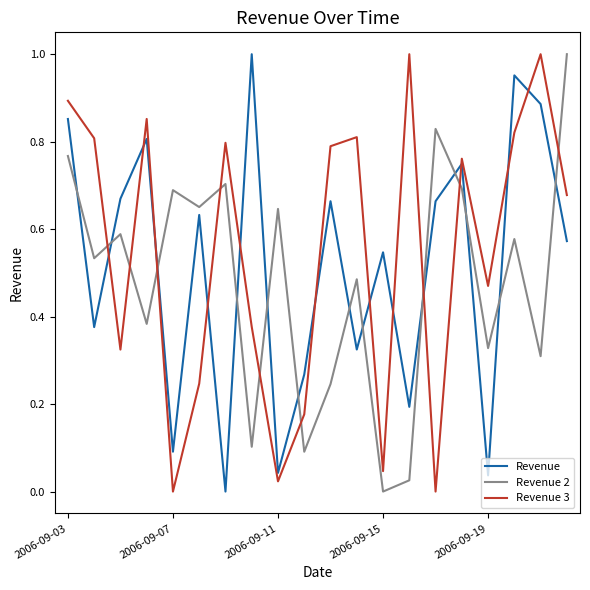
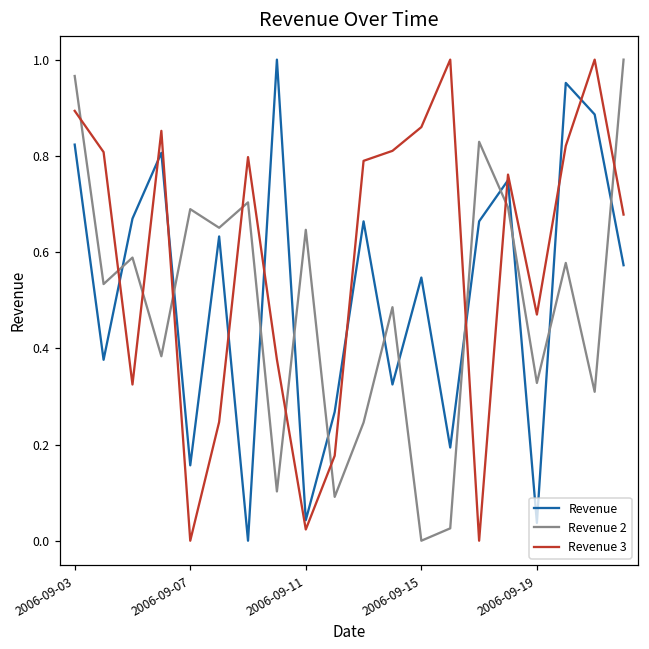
  {
    "Revenue": {
-     "2006-09-03": 0.85,
-     "2006-09-07": 0.09,
+     "2006-09-03": 0.82,
+     "2006-09-07": 0.16,
      "2006-09-11": 0.04,
      "2006-09-15": 0.55
    },
    "Revenue 2": {
-     "2006-09-03": 0.77,
+     "2006-09-03": 0.97,
      "2006-09-07": 0.69,
      "2006-09-11": 0.65,
      "2006-09-15": 0.00,
      "2006-09-19": 0.33
    },
    "Revenue 3": {
      "2006-09-03": 0.89,
      "2006-09-07": 0.00,
      "2006-09-11": 0.02,
-     "2006-09-15": 0.05,
+     "2006-09-15": 0.86,
      "2006-09-19": 0.47
    }
  }
